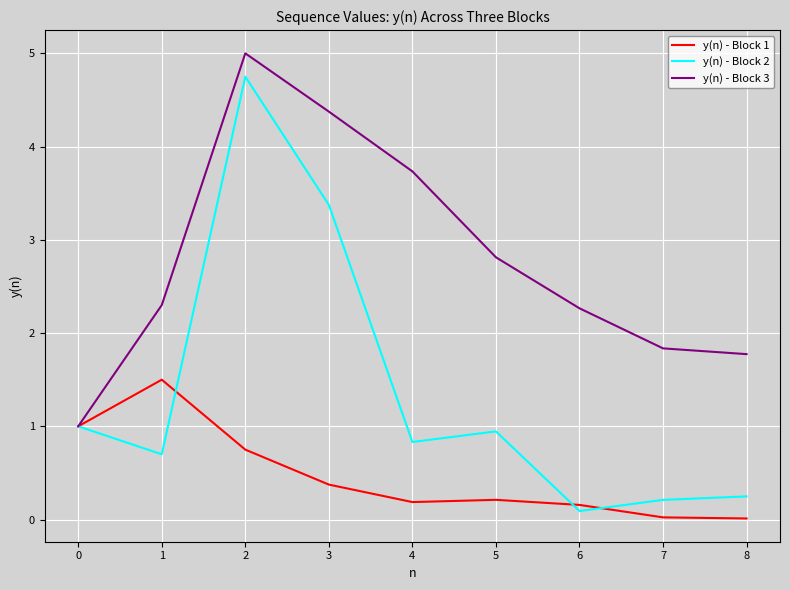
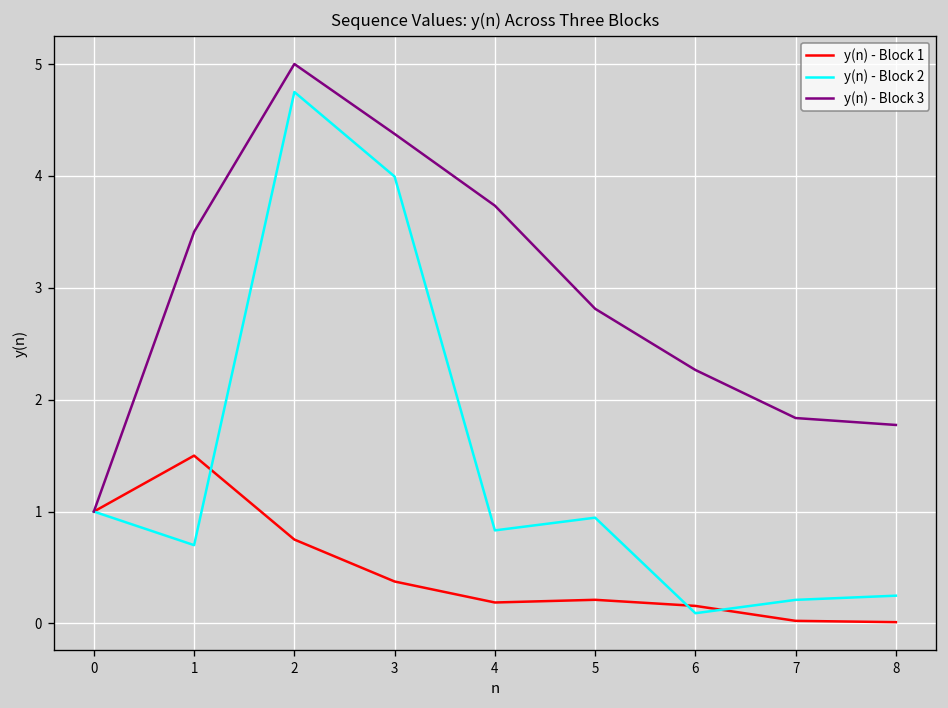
  {
    "y(n) - Block 1": {
      "1": 1.5,
      "2": 0.8,
      "3": 0.4,
      "4": 0.2,
      "5": 0.2,
      "6": 0.2,
      "7": 0.0,
      "8": 0.0
    },
    "y(n) - Block 2": {
      "1": 0.7,
      "2": 4.8,
-     "3": 3.4,
+     "3": 4.0,
      "4": 0.8,
      "5": 0.9,
      "6": 0.1,
      "7": 0.2,
      "8": 0.2
    },
    "y(n) - Block 3": {
-     "1": 2.3,
+     "1": 3.5,
      "2": 5.0,
      "3": 4.4,
      "4": 3.7,
      "5": 2.8,
      "6": 2.3,
      "7": 1.8,
      "8": 1.8
    }
  }
